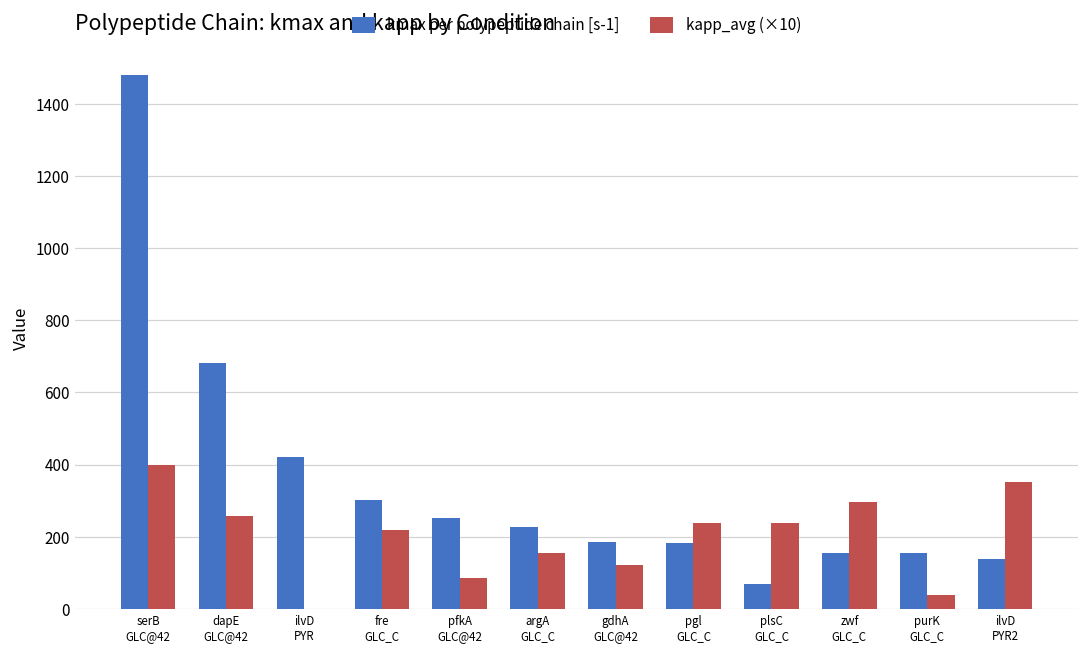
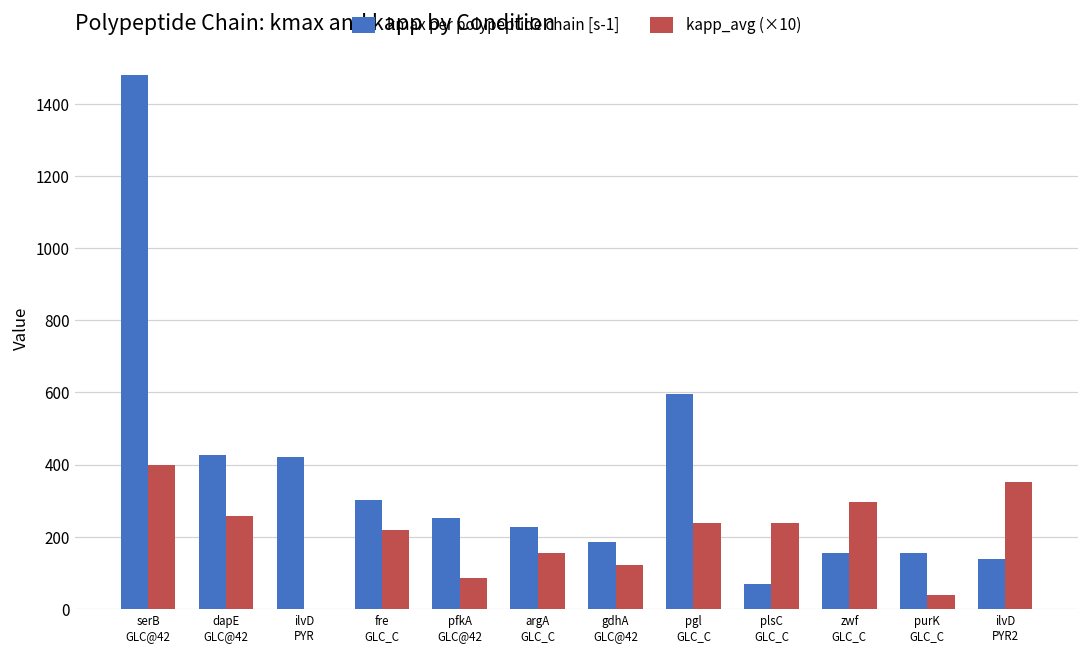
  {
    "kmax per polypeptide chain [s-1]": {
      "serB GLC@42": 1480,
-     "dapE GLC@42": 680,
+     "dapE GLC@42": 430,
      "ilvD PYR": 420,
      "fre GLC_C": 300,
      "pfkA GLC@42": 250,
      "argA GLC_C": 230,
      "gdhA GLC@42": 190,
-     "pgl GLC_C": 180,
+     "pgl GLC_C": 600,
      "plsC GLC_C": 70,
      "zwf GLC_C": 160,
      "purK GLC_C": 150,
      "ilvD PYR2": 140
    },
    "kapp_avg (×10)": {
      "serB GLC@42": 400,
      "dapE GLC@42": 260,
      "fre GLC_C": 220,
      "pfkA GLC@42": 90,
      "argA GLC_C": 160,
      "gdhA GLC@42": 120,
      "pgl GLC_C": 240,
      "plsC GLC_C": 240,
      "zwf GLC_C": 300,
      "purK GLC_C": 40,
      "ilvD PYR2": 350
    }
  }
